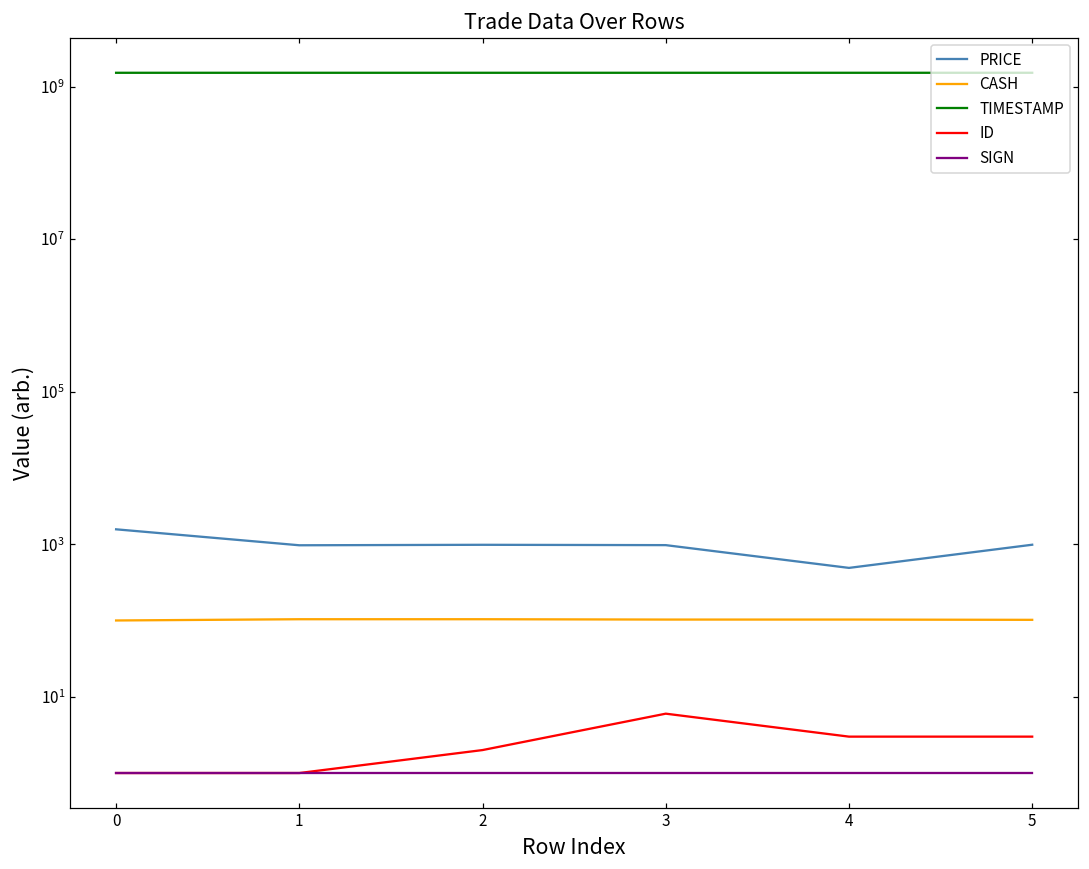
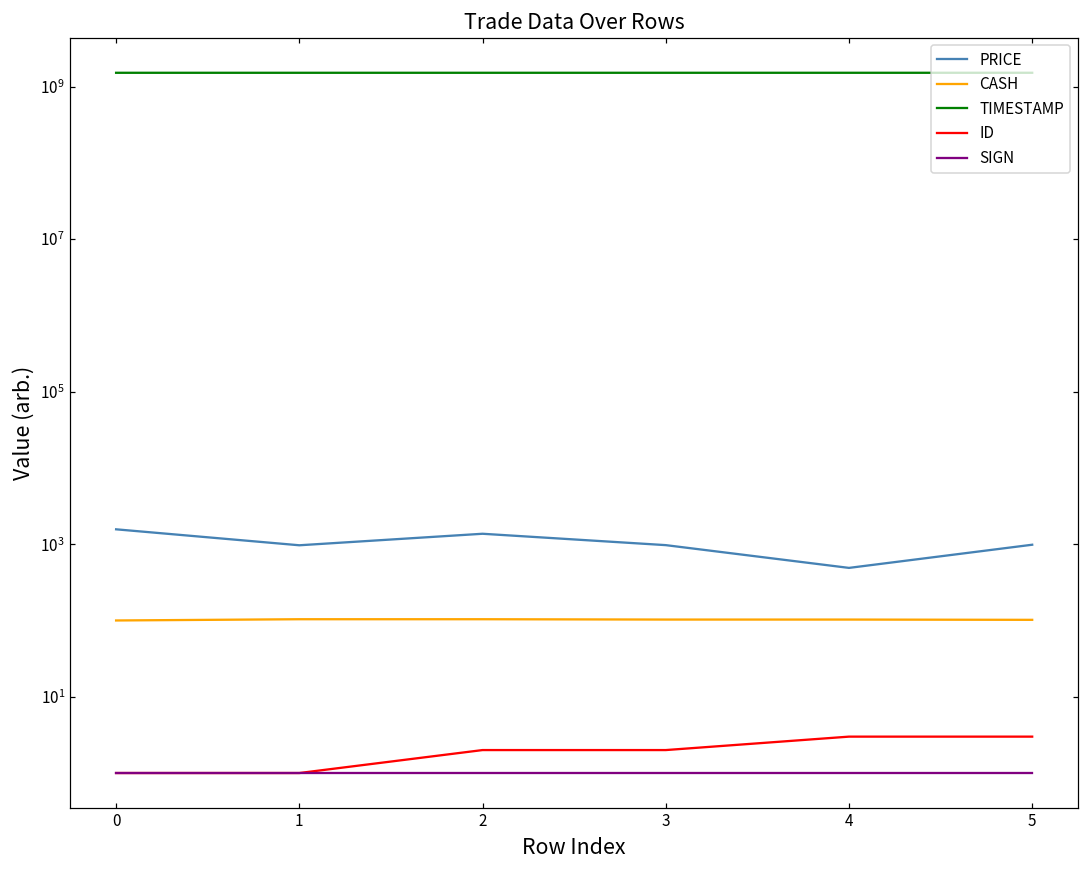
  {
    "PRICE": {
      "0": 1600,
      "1": 1000,
-     "2": 1000,
+     "2": 1400,
      "3": 1000,
      "4": 500,
      "5": 1000
    },
    "CASH": {
      "0": 100,
      "1": 100,
      "2": 100,
      "3": 100,
      "4": 100,
      "5": 100
    },
    "TIMESTAMP": {
      "0": 1500000000,
      "1": 1500000000,
      "2": 1500000000,
      "3": 1500000000,
      "4": 1500000000
    },
    "ID": {
      "2": 2,
-     "3": 6,
+     "3": 2,
      "4": 3,
      "5": 3
    },
    "SIGN": {
      "2": 1,
      "3": 1,
      "4": 1,
      "5": 1
    }
  }
